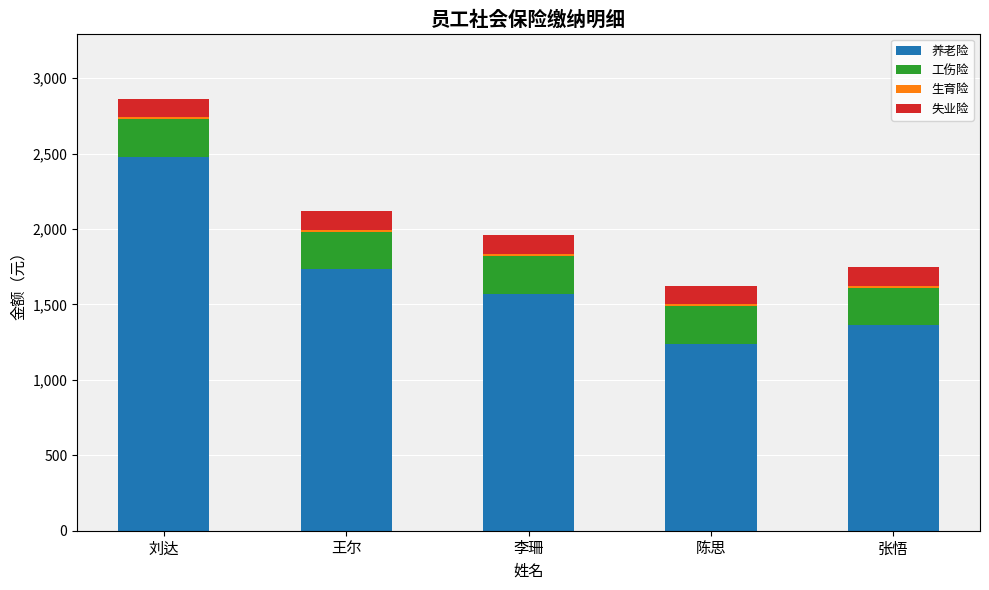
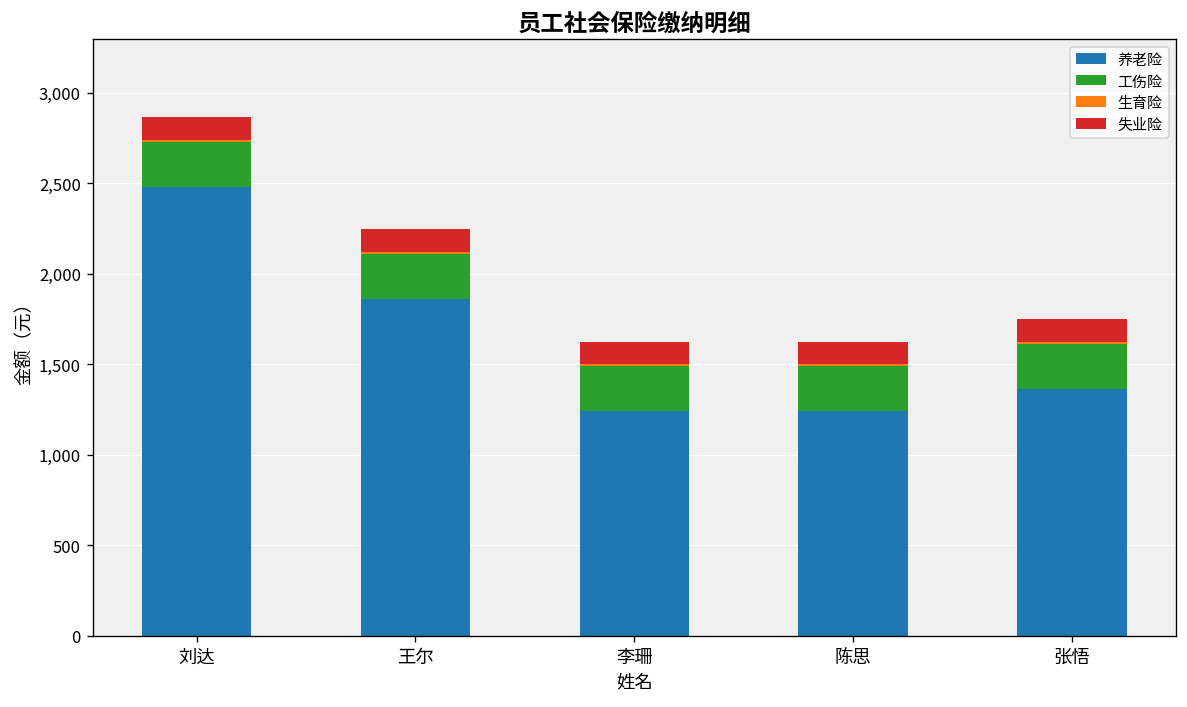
  {
    "养老险": {
      "刘达": "2,480",
-     "王尔": "1,730",
-     "李珊": "1,570",
+     "王尔": "1,860",
+     "李珊": "1,240",
      "陈思": "1,240",
      "张悟": "1,360"
    },
    "工伤险": {
      "刘达": "250",
      "王尔": "250",
      "李珊": "250",
      "陈思": "250",
      "张悟": "250"
    },
    "失业险": {
      "刘达": "120",
      "王尔": "120",
      "李珊": "120",
      "陈思": "120",
      "张悟": "120"
    }
  }
